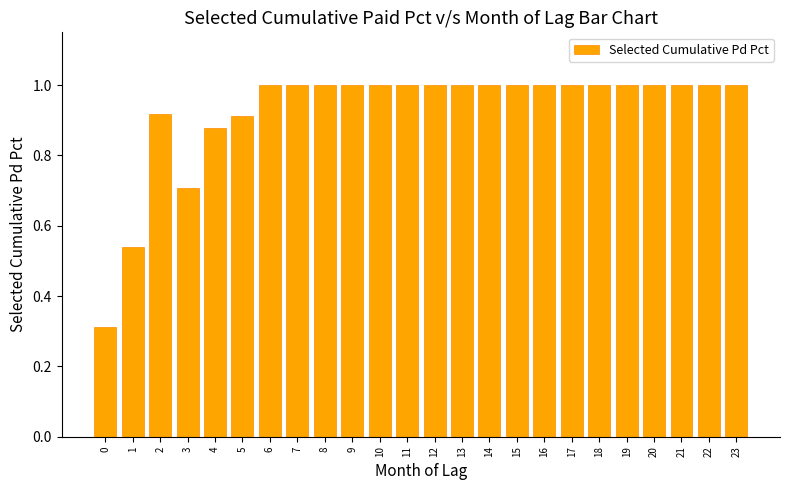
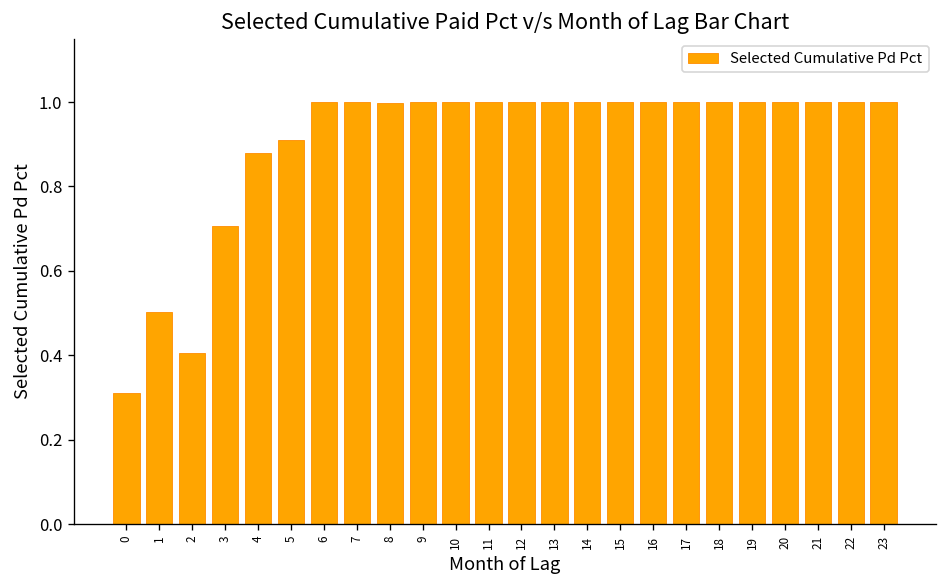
  {
    "0": 0.31,
-   "1": 0.54,
-   "2": 0.92,
+   "1": 0.50,
+   "2": 0.41,
    "3": 0.71,
    "4": 0.88,
    "5": 0.91,
    "6": 1.00,
    "7": 1.00,
    "8": 1.00,
    "9": 1.00,
    "10": 1.00,
    "11": 1.00,
    "12": 1.00,
    "13": 1.00,
    "14": 1.00,
    "15": 1.00,
    "16": 1.00,
    "17": 1.00,
    "18": 1.00,
    "19": 1.00,
    "20": 1.00,
    "21": 1.00,
    "22": 1.00,
    "23": 1.00
  }
